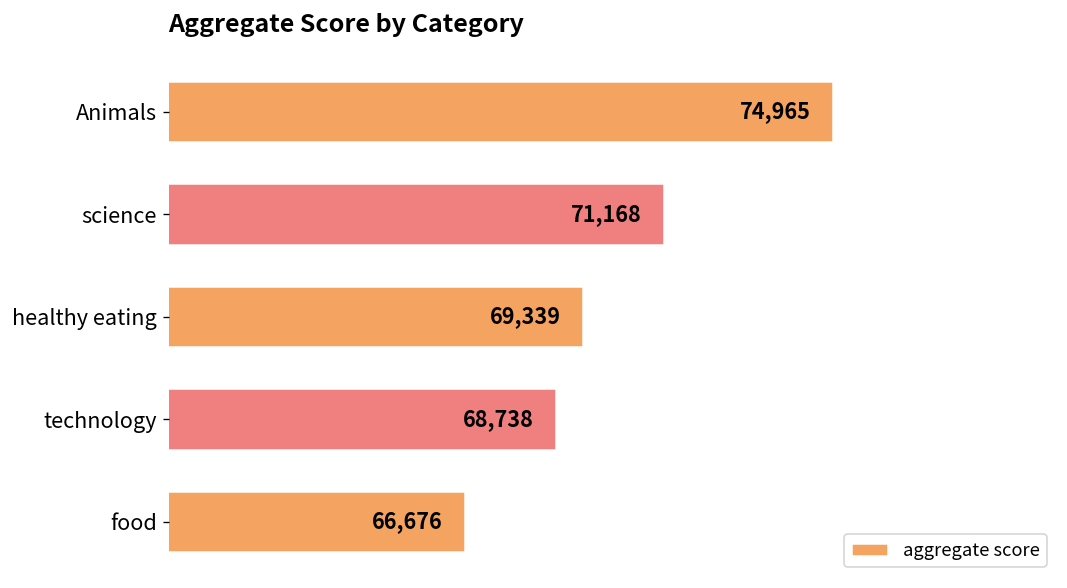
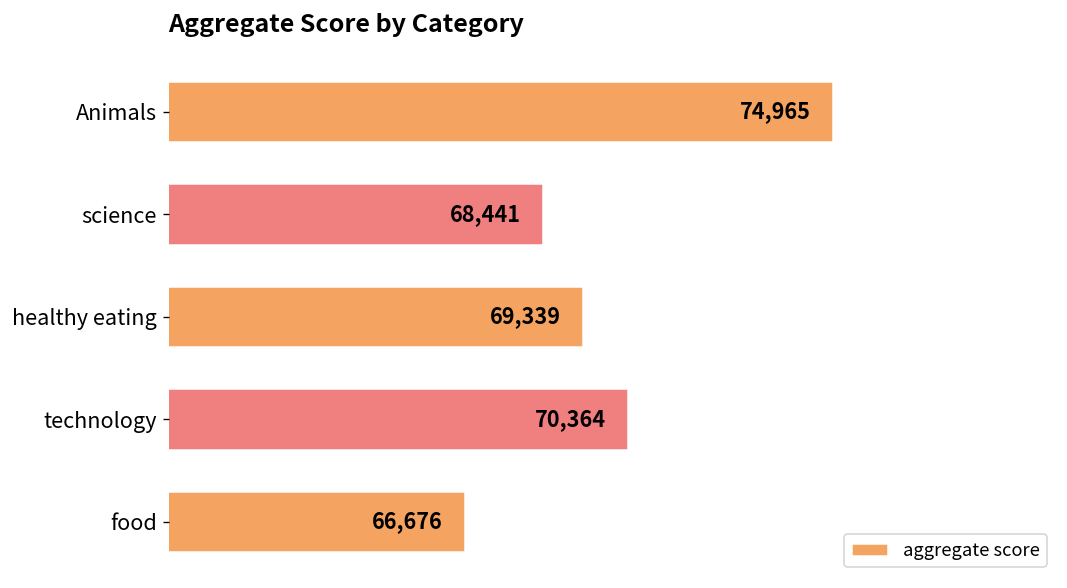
  {
    "Animals": "74,965",
-   "science": "71,168",
+   "science": "68,441",
    "healthy eating": "69,339",
-   "technology": "68,738",
+   "technology": "70,364",
    "food": "66,676"
  }
